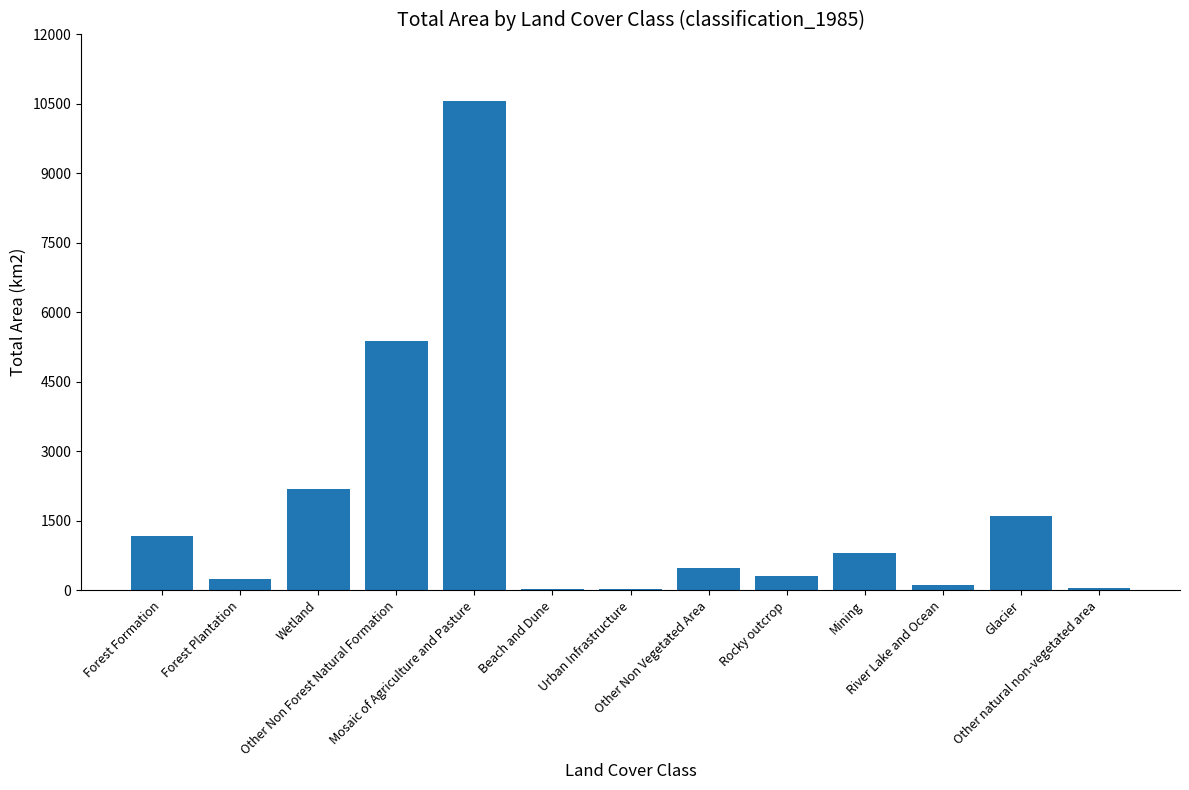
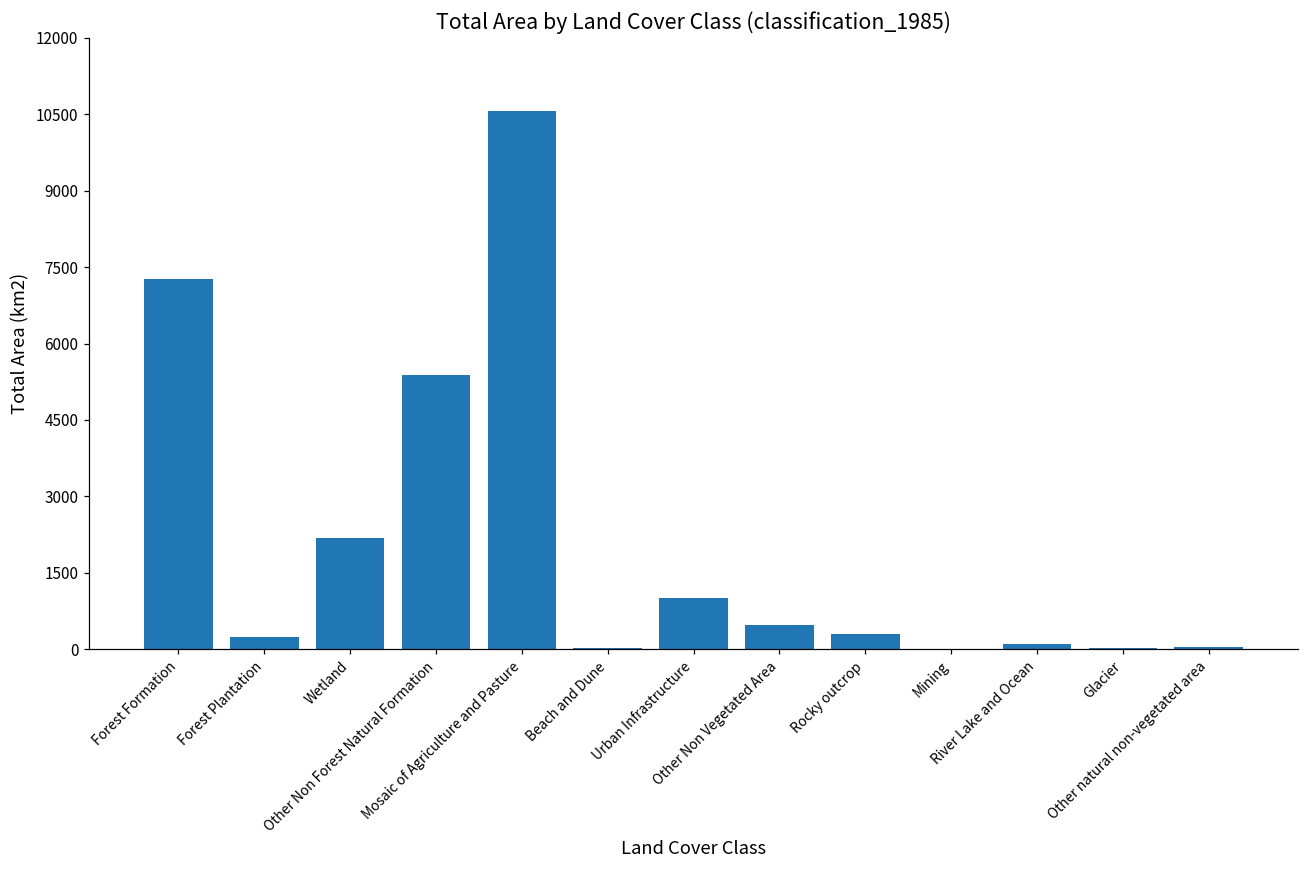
  {
-   "Forest Formation": 1200,
+   "Forest Formation": 7300,
    "Forest Plantation": 200,
    "Wetland": 2200,
    "Other Non Forest Natural Formation": 5400,
    "Mosaic of Agriculture and Pasture": 10600,
-   "Urban Infrastructure": 0,
+   "Urban Infrastructure": 1000,
    "Other Non Vegetated Area": 500,
    "Rocky outcrop": 300,
-   "Mining": 800,
+   "Mining": 0,
    "River Lake and Ocean": 100,
-   "Glacier": 1600
+   "Glacier": 0
  }
